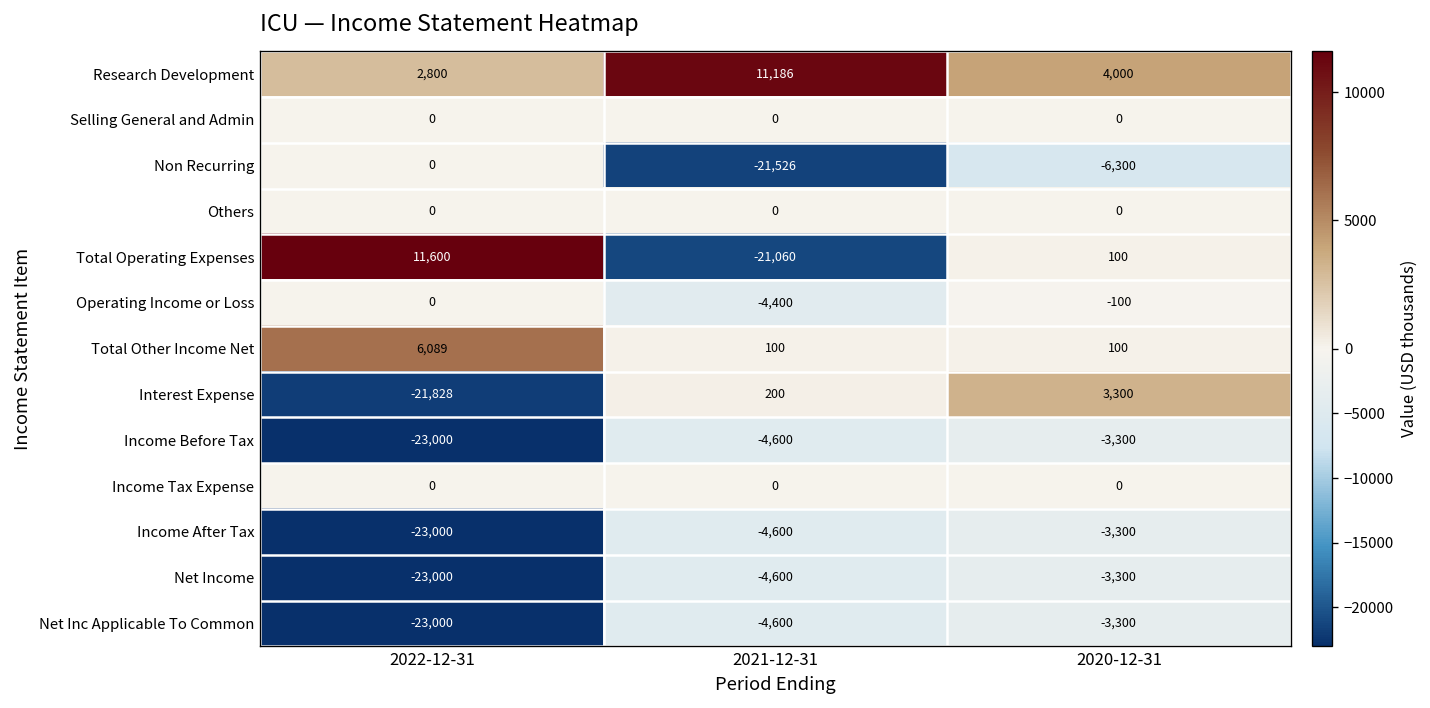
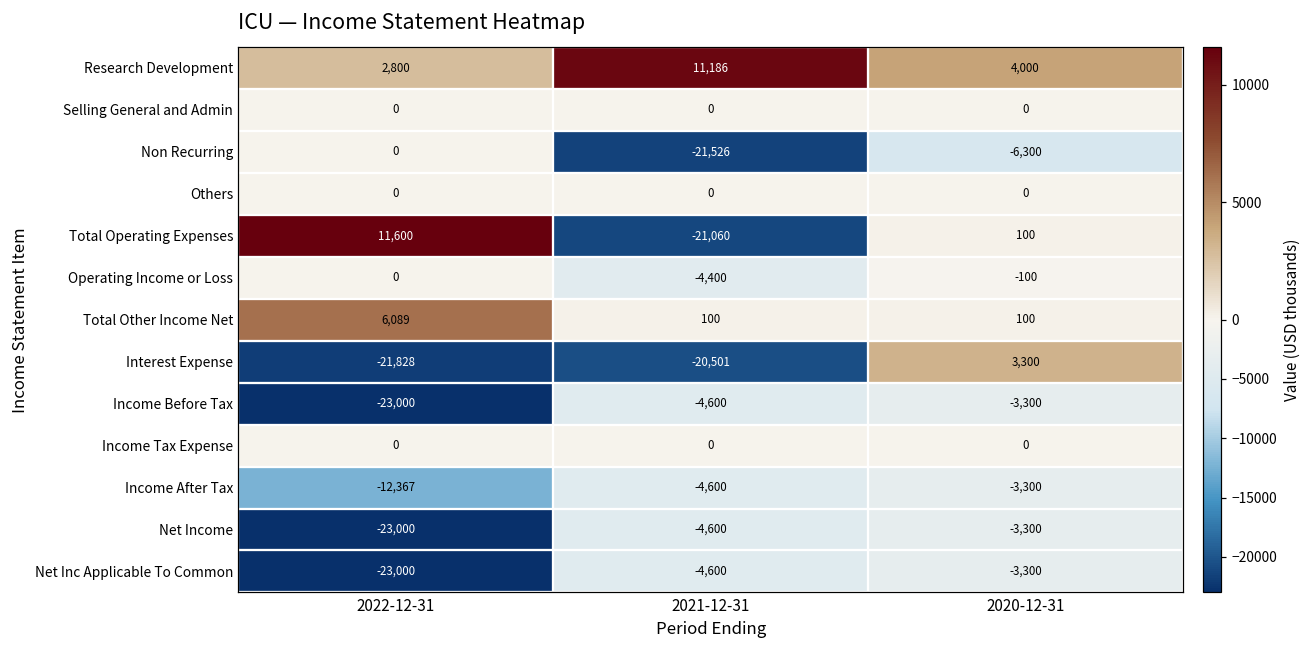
  {
    "Research Development": {
      "2022-12-31": "2,800",
      "2021-12-31": "11,186",
      "2020-12-31": "4,000"
    },
    "Selling General and Admin": {
      "2022-12-31": "0",
      "2021-12-31": "0",
      "2020-12-31": "0"
    },
    "Non Recurring": {
      "2022-12-31": "0",
      "2021-12-31": "-21,526",
      "2020-12-31": "-6,300"
    },
    "Others": {
      "2022-12-31": "0",
      "2021-12-31": "0",
      "2020-12-31": "0"
    },
    "Total Operating Expenses": {
      "2022-12-31": "11,600",
      "2021-12-31": "-21,060",
      "2020-12-31": "100"
    },
    "Operating Income or Loss": {
      "2022-12-31": "0",
      "2021-12-31": "-4,400",
      "2020-12-31": "-100"
    },
    "Total Other Income Net": {
      "2022-12-31": "6,089",
      "2021-12-31": "100",
      "2020-12-31": "100"
    },
    "Interest Expense": {
      "2022-12-31": "-21,828",
-     "2021-12-31": "200",
+     "2021-12-31": "-20,501",
      "2020-12-31": "3,300"
    },
    "Income Before Tax": {
      "2022-12-31": "-23,000",
      "2021-12-31": "-4,600",
      "2020-12-31": "-3,300"
    },
    "Income Tax Expense": {
      "2022-12-31": "0",
      "2021-12-31": "0",
      "2020-12-31": "0"
    },
    "Income After Tax": {
-     "2022-12-31": "-23,000",
+     "2022-12-31": "-12,367",
      "2021-12-31": "-4,600",
      "2020-12-31": "-3,300"
    },
    "Net Income": {
      "2022-12-31": "-23,000",
      "2021-12-31": "-4,600",
      "2020-12-31": "-3,300"
    },
    "Net Inc Applicable To Common": {
      "2022-12-31": "-23,000",
      "2021-12-31": "-4,600",
      "2020-12-31": "-3,300"
    }
  }
